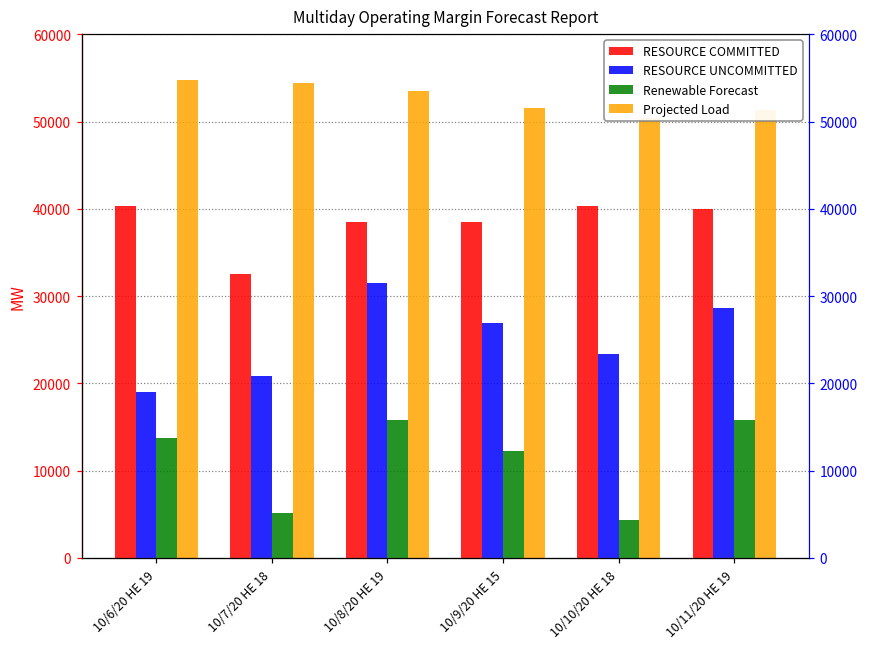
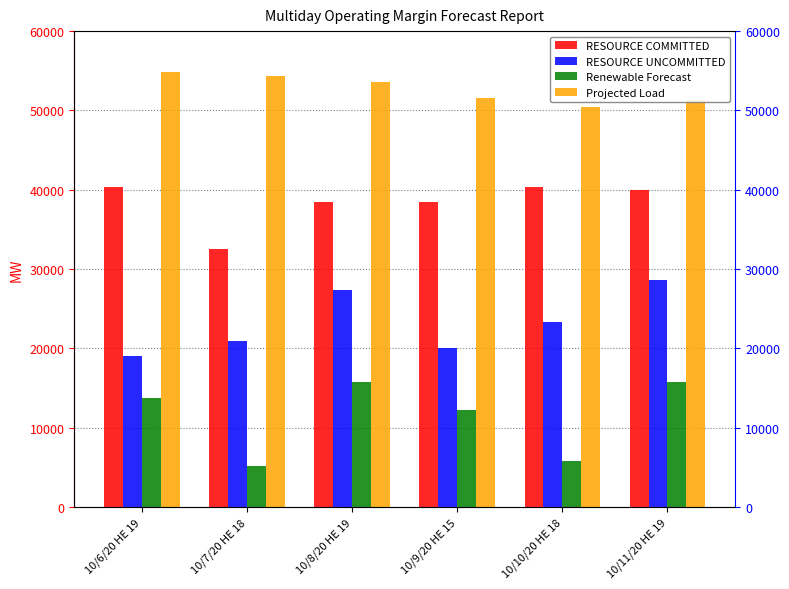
  {
    "RESOURCE COMMITTED": {
      "10/6/20 HE 19": 40000,
      "10/7/20 HE 18": 32000,
      "10/8/20 HE 19": 38000,
      "10/9/20 HE 15": 38000,
      "10/10/20 HE 18": 40000,
      "10/11/20 HE 19": 40000
    },
    "RESOURCE UNCOMMITTED": {
      "10/6/20 HE 19": 19000,
      "10/7/20 HE 18": 21000,
-     "10/8/20 HE 19": 32000,
-     "10/9/20 HE 15": 27000,
+     "10/8/20 HE 19": 27000,
+     "10/9/20 HE 15": 20000,
      "10/10/20 HE 18": 23000,
      "10/11/20 HE 19": 29000
    },
    "Renewable Forecast": {
      "10/6/20 HE 19": 14000,
      "10/7/20 HE 18": 5000,
      "10/8/20 HE 19": 16000,
      "10/9/20 HE 15": 12000,
-     "10/10/20 HE 18": 4000,
+     "10/10/20 HE 18": 6000,
      "10/11/20 HE 19": 16000
    },
    "Projected Load": {
      "10/6/20 HE 19": 55000,
      "10/7/20 HE 18": 54000,
      "10/8/20 HE 19": 54000,
      "10/9/20 HE 15": 52000,
      "10/10/20 HE 18": 50000
    }
  }
